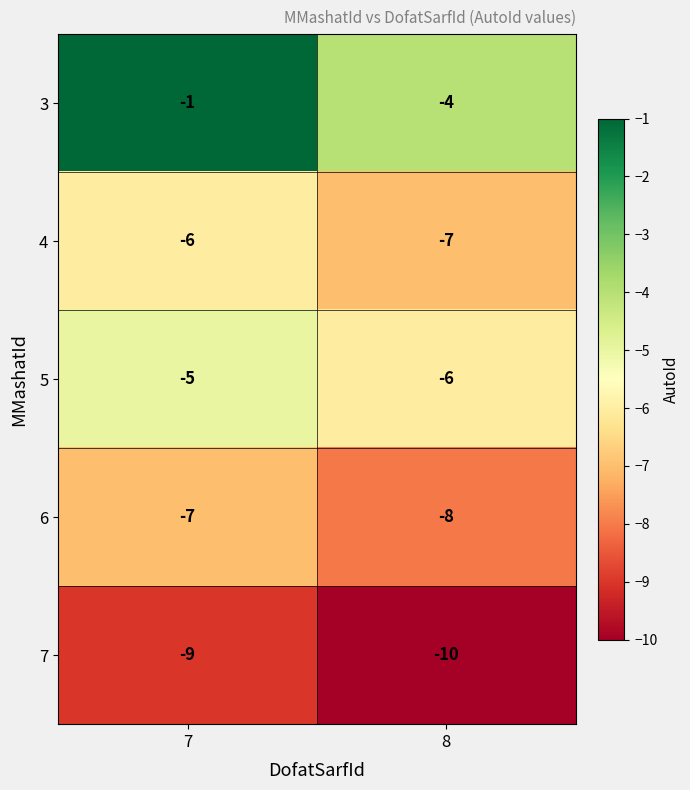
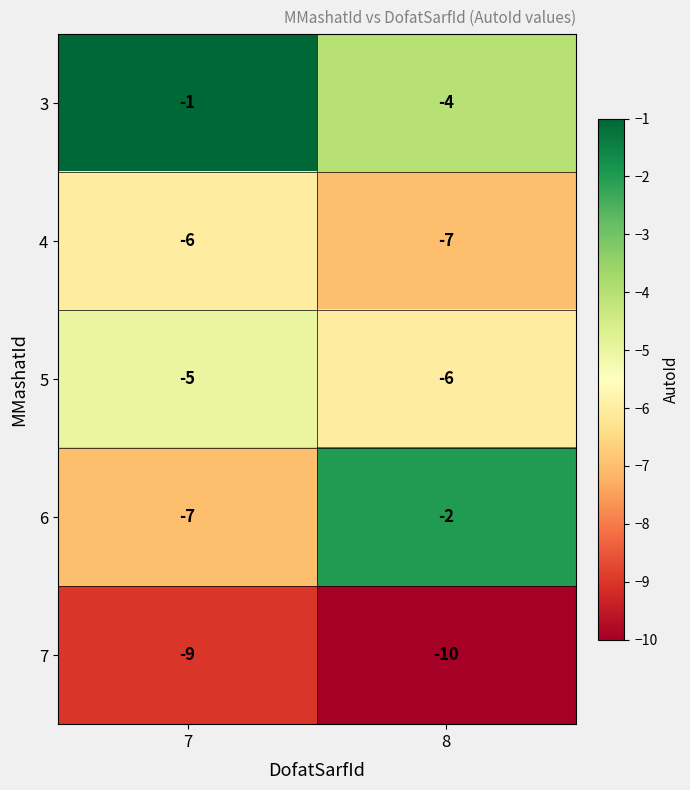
  {
    "3": {
      "7": -1,
      "8": -4
    },
    "4": {
      "7": -6,
      "8": -7
    },
    "5": {
      "7": -5,
      "8": -6
    },
    "6": {
      "7": -7,
-     "8": -8
+     "8": -2
    },
    "7": {
      "7": -9,
      "8": -10
    }
  }
